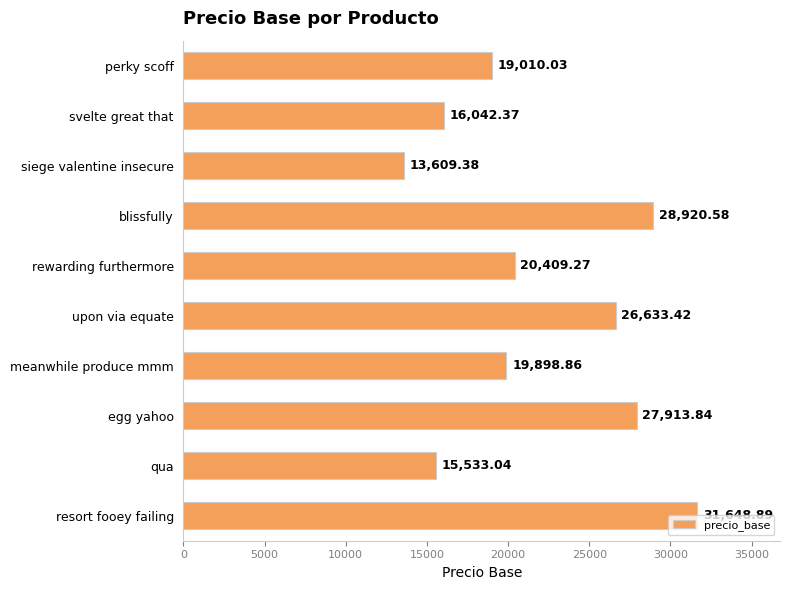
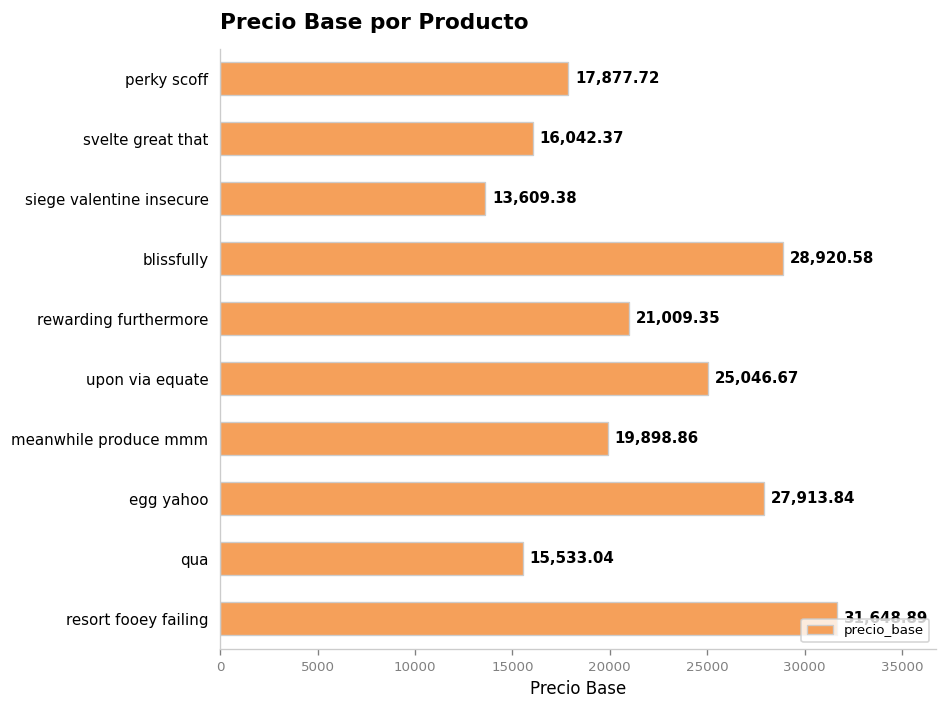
  {
-   "perky scoff": "19,010.03",
+   "perky scoff": "17,877.72",
    "svelte great that": "16,042.37",
    "siege valentine insecure": "13,609.38",
    "blissfully": "28,920.58",
-   "rewarding furthermore": "20,409.27",
-   "upon via equate": "26,633.42",
+   "rewarding furthermore": "21,009.35",
+   "upon via equate": "25,046.67",
    "meanwhile produce mmm": "19,898.86",
    "egg yahoo": "27,913.84",
    "qua": "15,533.04"
  }
